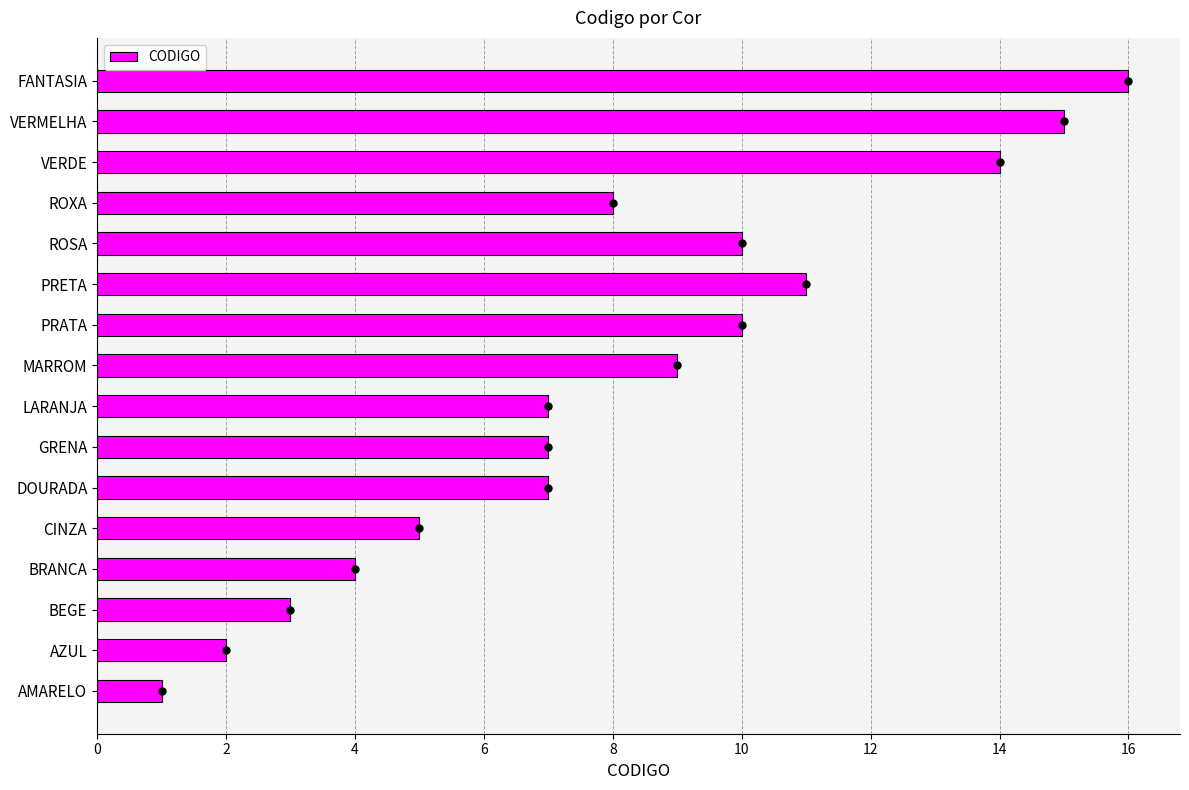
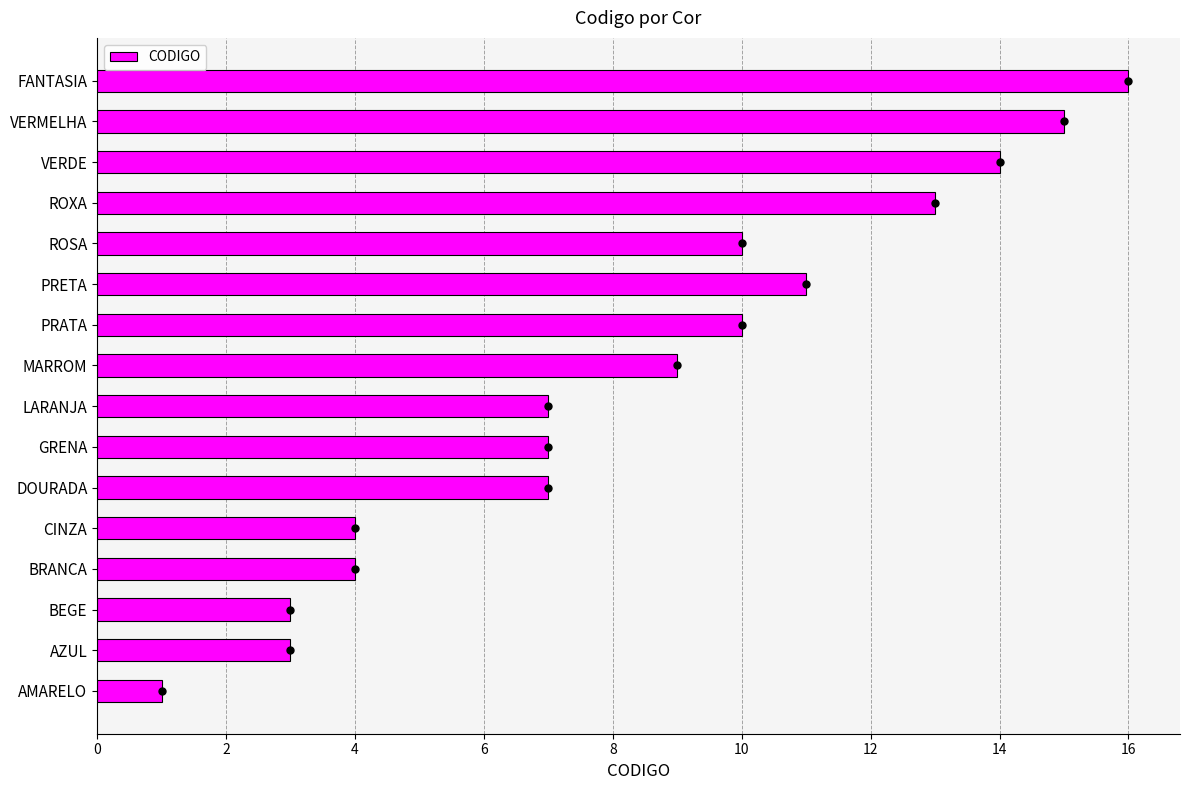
  {
    "CODIGO": {
      "FANTASIA": 16,
      "VERMELHA": 15,
      "VERDE": 14,
-     "ROXA": 8,
+     "ROXA": 13,
      "ROSA": 10,
      "PRETA": 11,
      "PRATA": 10,
      "MARROM": 9,
      "LARANJA": 7,
      "GRENA": 7,
      "DOURADA": 7,
-     "CINZA": 5,
+     "CINZA": 4,
      "BRANCA": 4,
      "BEGE": 3,
-     "AZUL": 2,
+     "AZUL": 3,
      "AMARELO": 1
    }
  }
